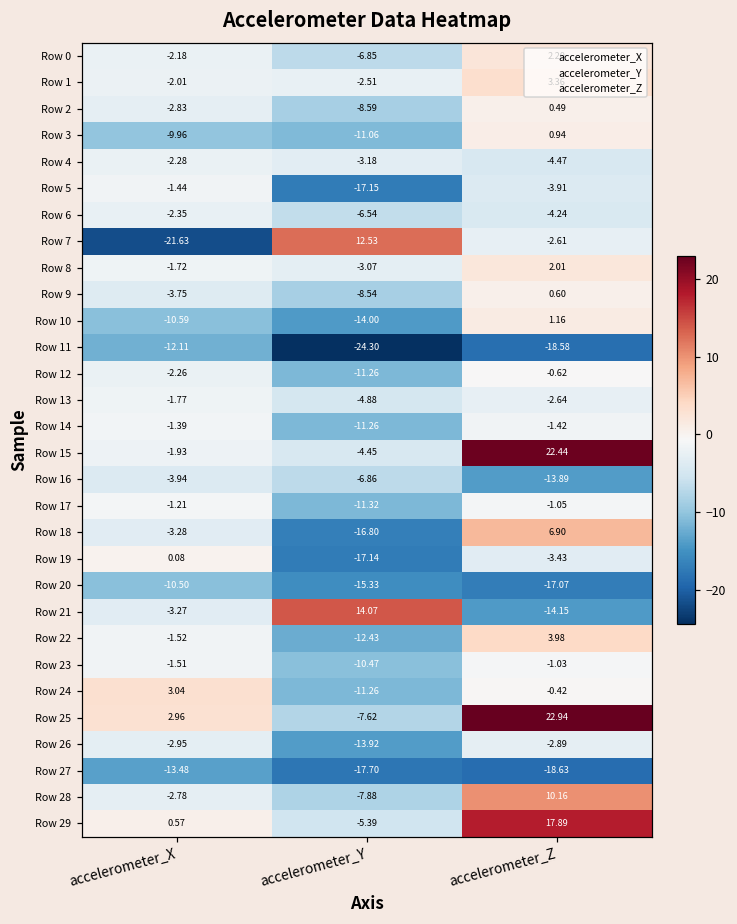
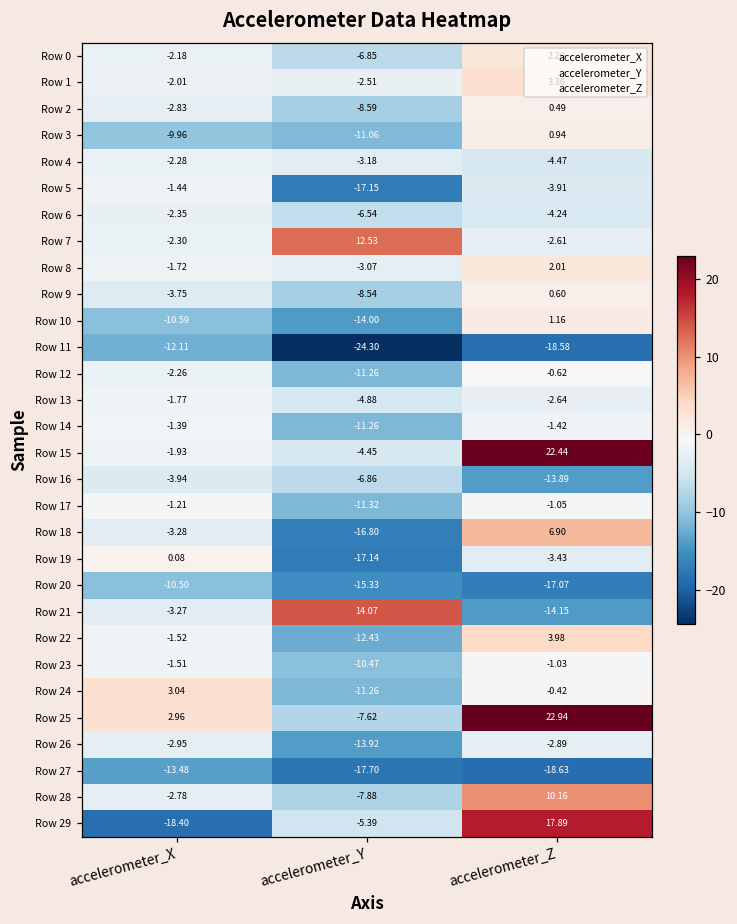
  {
    "Row 0": {
      "accelerometer_X": -2.18,
      "accelerometer_Y": -6.85
    },
    "Row 1": {
      "accelerometer_X": -2.01,
      "accelerometer_Y": -2.51
    },
    "Row 2": {
      "accelerometer_X": -2.83,
      "accelerometer_Y": -8.59,
      "accelerometer_Z": 0.49
    },
    "Row 3": {
      "accelerometer_X": -9.96,
      "accelerometer_Y": -11.06,
      "accelerometer_Z": 0.94
    },
    "Row 4": {
      "accelerometer_X": -2.28,
      "accelerometer_Y": -3.18,
      "accelerometer_Z": -4.47
    },
    "Row 5": {
      "accelerometer_X": -1.44,
      "accelerometer_Y": -17.15,
      "accelerometer_Z": -3.91
    },
    "Row 6": {
      "accelerometer_X": -2.35,
      "accelerometer_Y": -6.54,
      "accelerometer_Z": -4.24
    },
    "Row 7": {
-     "accelerometer_X": -21.63,
+     "accelerometer_X": -2.30,
      "accelerometer_Y": 12.53,
      "accelerometer_Z": -2.61
    },
    "Row 8": {
      "accelerometer_X": -1.72,
      "accelerometer_Y": -3.07,
      "accelerometer_Z": 2.01
    },
    "Row 9": {
      "accelerometer_X": -3.75,
      "accelerometer_Y": -8.54,
      "accelerometer_Z": 0.60
    },
    "Row 10": {
      "accelerometer_X": -10.59,
      "accelerometer_Y": -14.00,
      "accelerometer_Z": 1.16
    },
    "Row 11": {
      "accelerometer_X": -12.11,
      "accelerometer_Y": -24.30,
      "accelerometer_Z": -18.58
    },
    "Row 12": {
      "accelerometer_X": -2.26,
      "accelerometer_Y": -11.26,
      "accelerometer_Z": -0.62
    },
    "Row 13": {
      "accelerometer_X": -1.77,
      "accelerometer_Y": -4.88,
      "accelerometer_Z": -2.64
    },
    "Row 14": {
      "accelerometer_X": -1.39,
      "accelerometer_Y": -11.26,
      "accelerometer_Z": -1.42
    },
    "Row 15": {
      "accelerometer_X": -1.93,
      "accelerometer_Y": -4.45,
      "accelerometer_Z": 22.44
    },
    "Row 16": {
      "accelerometer_X": -3.94,
      "accelerometer_Y": -6.86,
      "accelerometer_Z": -13.89
    },
    "Row 17": {
      "accelerometer_X": -1.21,
      "accelerometer_Y": -11.32,
      "accelerometer_Z": -1.05
    },
    "Row 18": {
      "accelerometer_X": -3.28,
      "accelerometer_Y": -16.80,
      "accelerometer_Z": 6.90
    },
    "Row 19": {
      "accelerometer_X": 0.08,
      "accelerometer_Y": -17.14,
      "accelerometer_Z": -3.43
    },
    "Row 20": {
      "accelerometer_X": -10.50,
      "accelerometer_Y": -15.33,
      "accelerometer_Z": -17.07
    },
    "Row 21": {
      "accelerometer_X": -3.27,
      "accelerometer_Y": 14.07,
      "accelerometer_Z": -14.15
    },
    "Row 22": {
      "accelerometer_X": -1.52,
      "accelerometer_Y": -12.43,
      "accelerometer_Z": 3.98
    },
    "Row 23": {
      "accelerometer_X": -1.51,
      "accelerometer_Y": -10.47,
      "accelerometer_Z": -1.03
    },
    "Row 24": {
      "accelerometer_X": 3.04,
      "accelerometer_Y": -11.26,
      "accelerometer_Z": -0.42
    },
    "Row 25": {
      "accelerometer_X": 2.96,
      "accelerometer_Y": -7.62,
      "accelerometer_Z": 22.94
    },
    "Row 26": {
      "accelerometer_X": -2.95,
      "accelerometer_Y": -13.92,
      "accelerometer_Z": -2.89
    },
    "Row 27": {
      "accelerometer_X": -13.48,
      "accelerometer_Y": -17.70,
      "accelerometer_Z": -18.63
    },
    "Row 28": {
      "accelerometer_X": -2.78,
      "accelerometer_Y": -7.88,
      "accelerometer_Z": 10.16
    },
    "Row 29": {
-     "accelerometer_X": 0.57,
+     "accelerometer_X": -18.40,
      "accelerometer_Y": -5.39,
      "accelerometer_Z": 17.89
    }
  }
